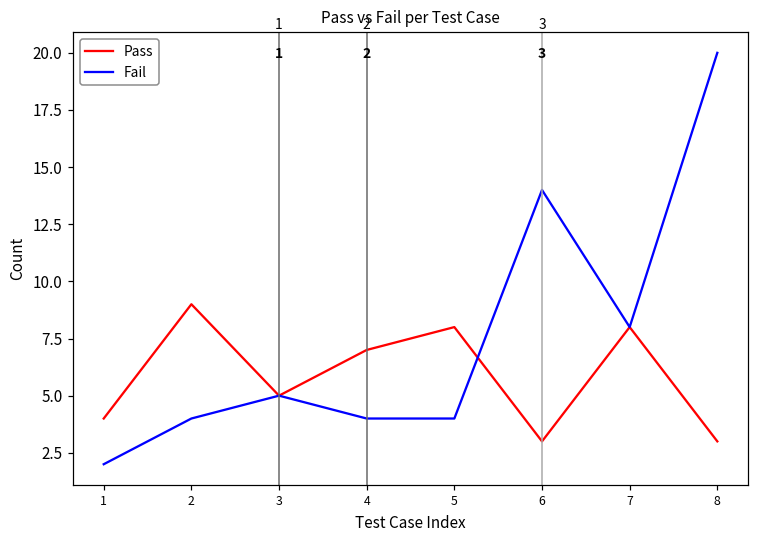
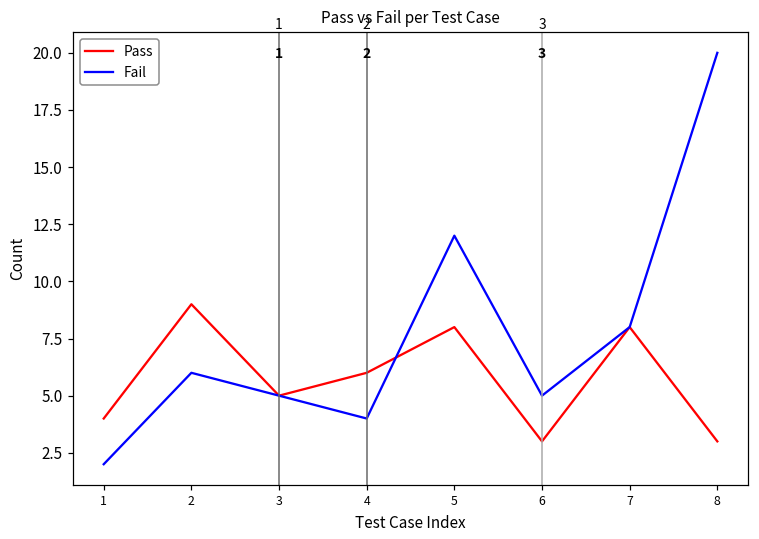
  {
    "Pass": {
      "1": 4,
      "2": 9,
-     "4": 7,
+     "4": 6,
      "5": 8,
      "6": 3,
      "8": 3
    },
    "Fail": {
      "1": 2,
-     "2": 4,
+     "2": 6,
      "4": 4,
-     "5": 4,
-     "6": 14,
+     "5": 12,
+     "6": 5,
      "8": 20
    }
  }
